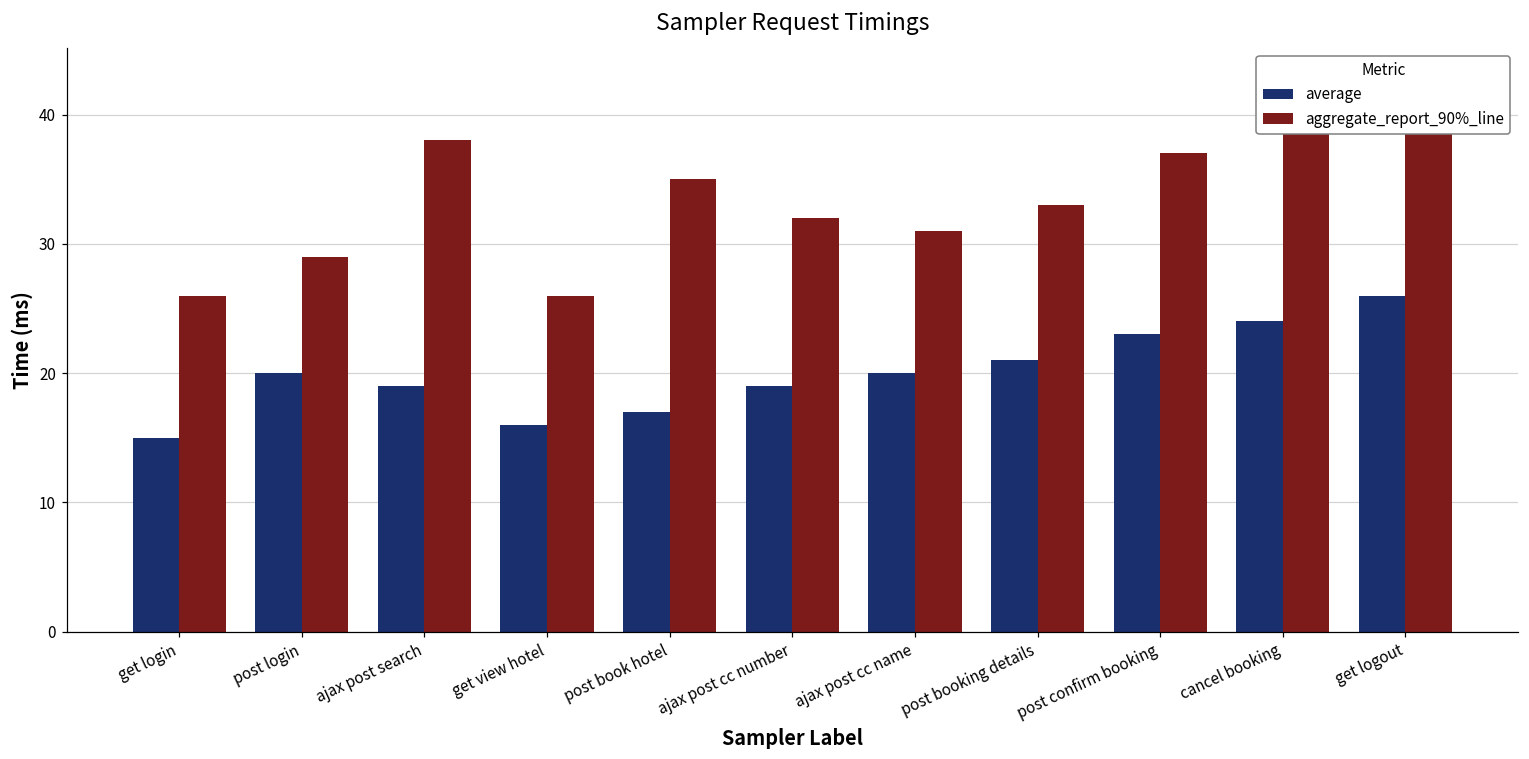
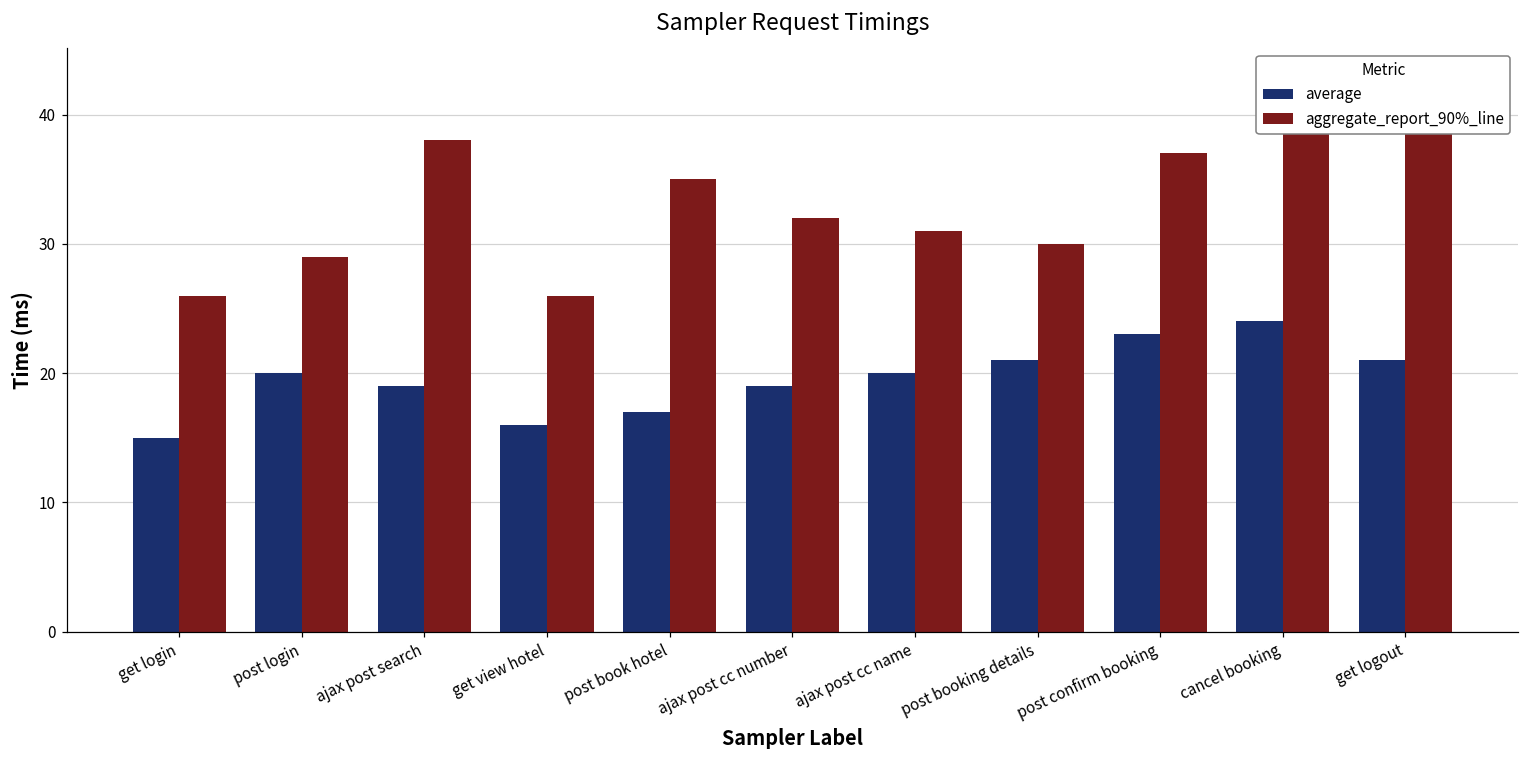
  {
    "average": {
      "get login": 15,
      "post login": 20,
      "ajax post search": 19,
      "get view hotel": 16,
      "post book hotel": 17,
      "ajax post cc number": 19,
      "ajax post cc name": 20,
      "post booking details": 21,
      "post confirm booking": 23,
      "cancel booking": 24,
-     "get logout": 26
+     "get logout": 21
    },
    "aggregate_report_90%_line": {
      "get login": 26,
      "post login": 29,
      "ajax post search": 38,
      "get view hotel": 26,
      "post book hotel": 35,
      "ajax post cc number": 32,
      "ajax post cc name": 31,
-     "post booking details": 33,
+     "post booking details": 30,
      "post confirm booking": 37
    }
  }
